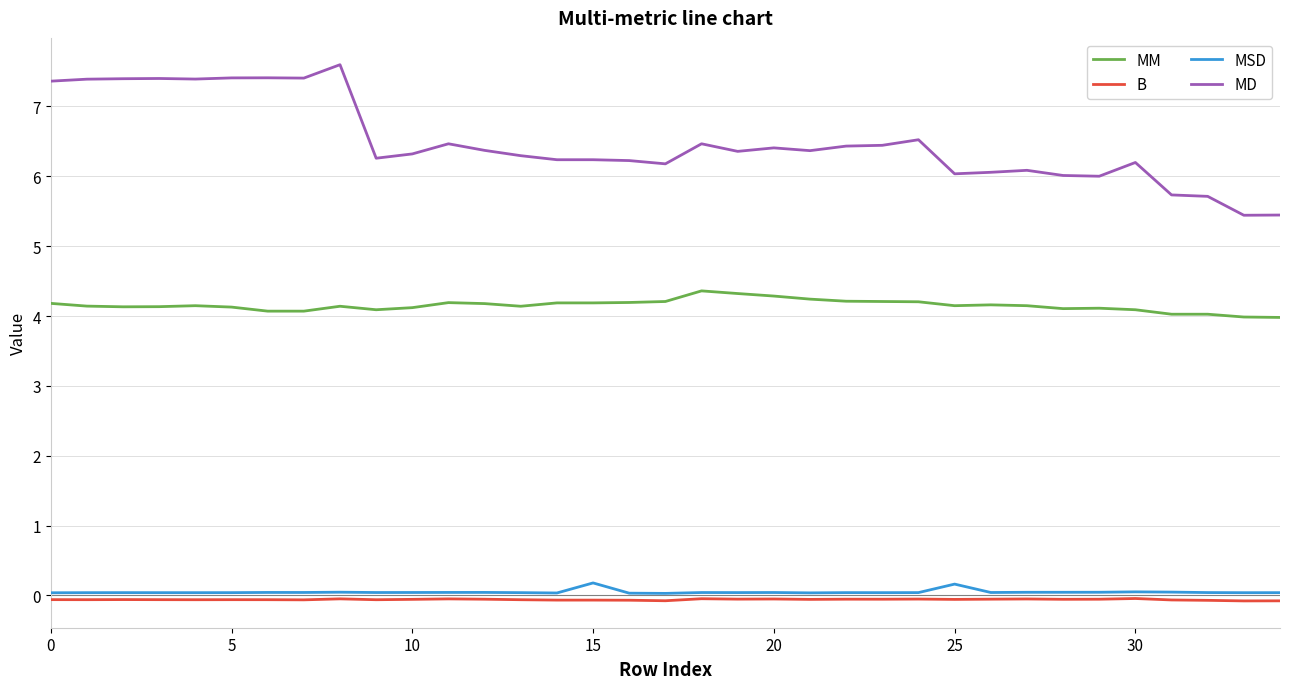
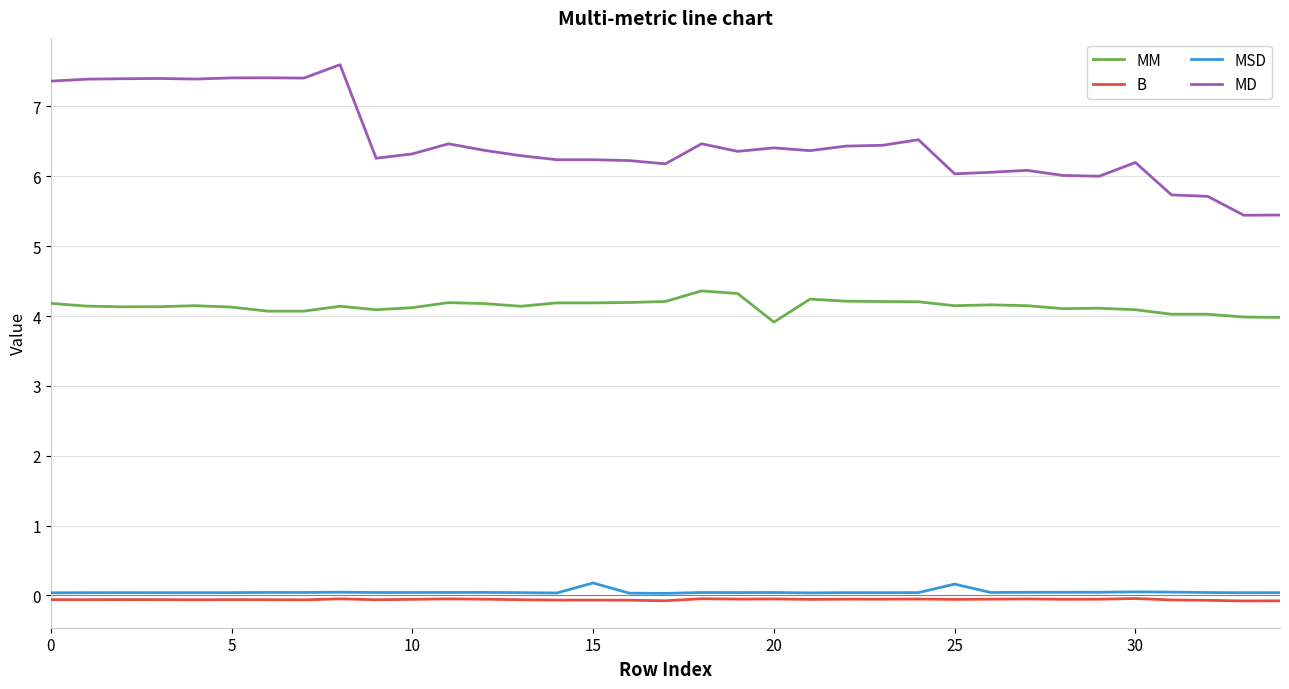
  {
    "MM": {
      "0": 4.2,
      "5": 4.1,
      "10": 4.1,
      "15": 4.2,
-     "20": 4.3,
+     "20": 3.9,
      "25": 4.1,
      "30": 4.1
    },
    "B": {
      "0": -0.1,
      "5": -0.1,
      "10": -0.1,
      "15": -0.1,
      "20": -0.1,
      "25": -0.1,
      "30": 0.0
    },
    "MSD": {
      "0": 0.0,
      "5": 0.0,
      "10": 0.0,
      "15": 0.2,
      "20": 0.0,
      "25": 0.2,
      "30": 0.1
    },
    "MD": {
      "0": 7.4,
      "5": 7.4,
      "10": 6.3,
      "15": 6.2,
      "20": 6.4,
      "25": 6.0,
      "30": 6.2
    }
  }
